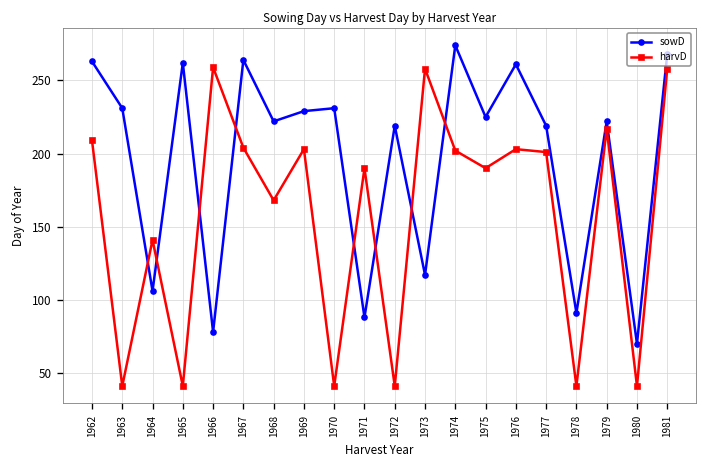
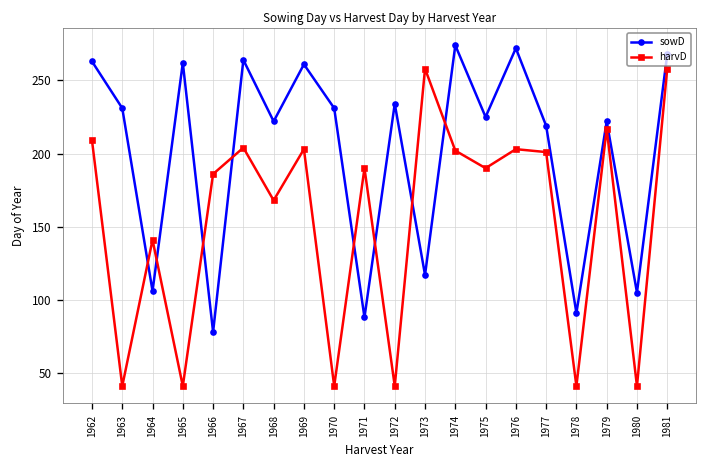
  {
    "sowD": {
      "1962": 263,
      "1963": 231,
      "1964": 106,
      "1965": 262,
      "1966": 78,
      "1967": 264,
      "1968": 222,
-     "1969": 229,
+     "1969": 261,
      "1970": 231,
      "1971": 88,
-     "1972": 219,
+     "1972": 234,
      "1973": 117,
      "1974": 274,
      "1975": 225,
-     "1976": 261,
+     "1976": 272,
      "1977": 219,
      "1978": 91,
      "1979": 222,
-     "1980": 70
+     "1980": 105
    },
    "harvD": {
      "1962": 209,
      "1963": 41,
      "1964": 141,
      "1965": 41,
-     "1966": 259,
+     "1966": 186,
      "1967": 204,
      "1968": 168,
      "1969": 203,
      "1970": 41,
      "1971": 190,
      "1972": 41,
      "1973": 258,
      "1974": 202,
      "1975": 190,
      "1976": 203,
      "1977": 201,
      "1978": 41,
      "1979": 217,
      "1980": 41,
      "1981": 258
    }
  }
